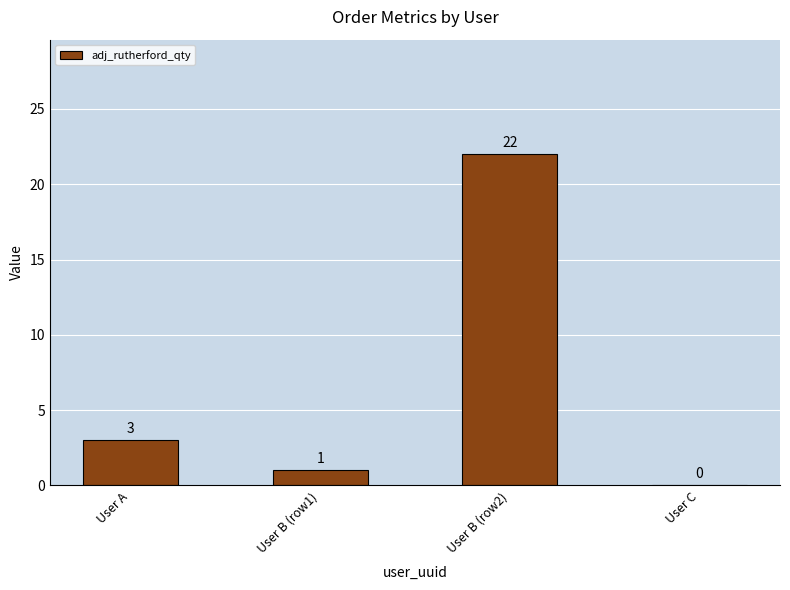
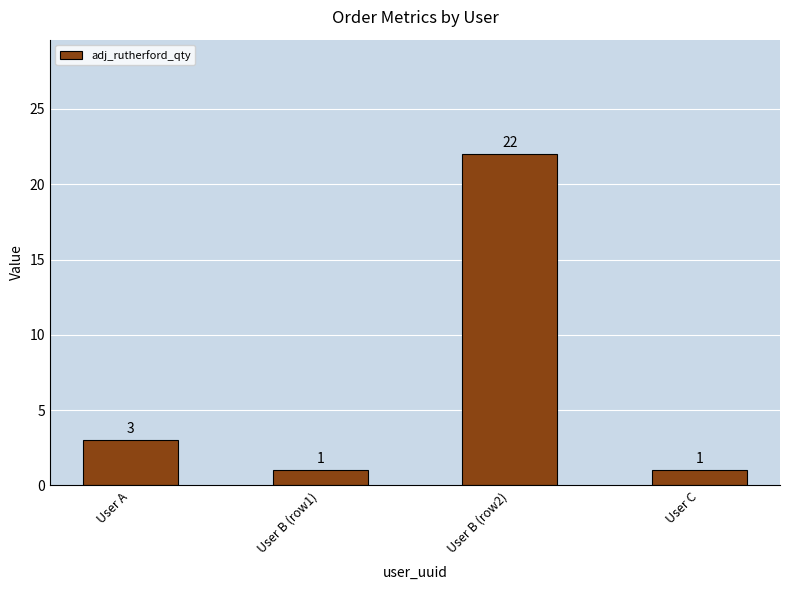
  {
    "User A": 3,
    "User B (row1)": 1,
    "User B (row2)": 22,
-   "User C": 0
+   "User C": 1
  }
